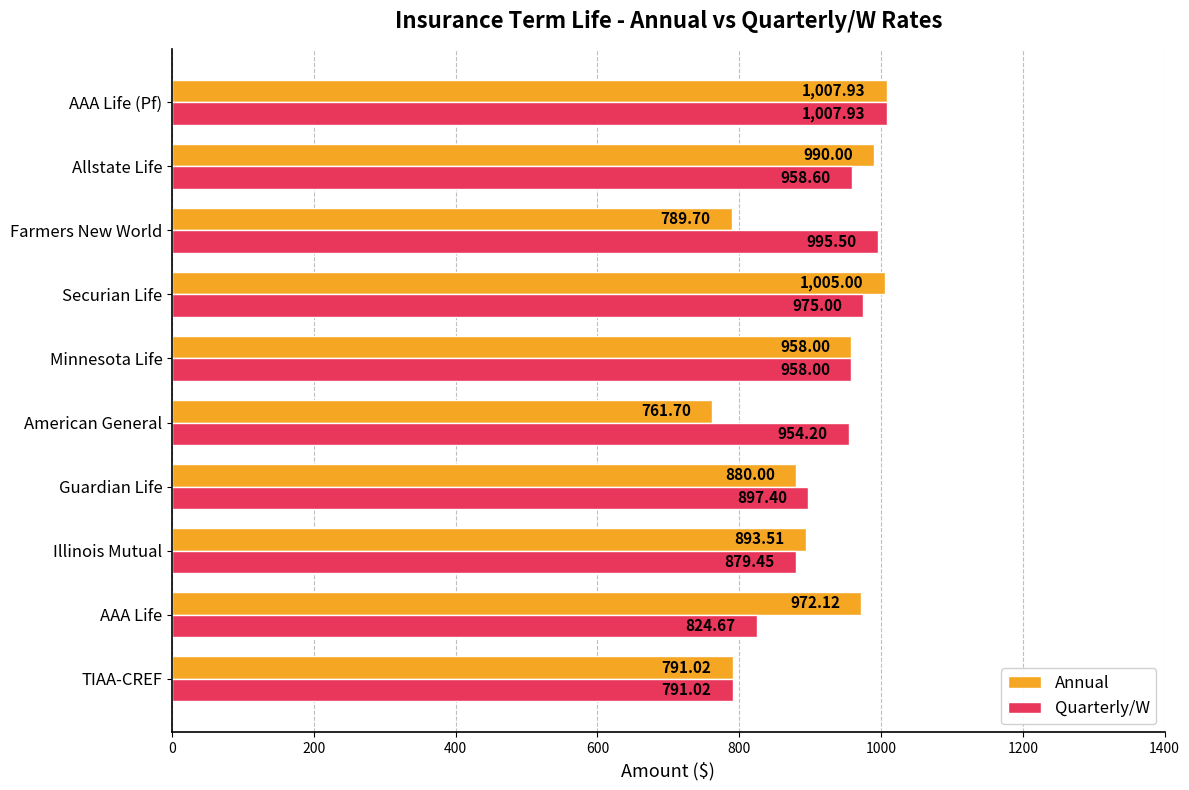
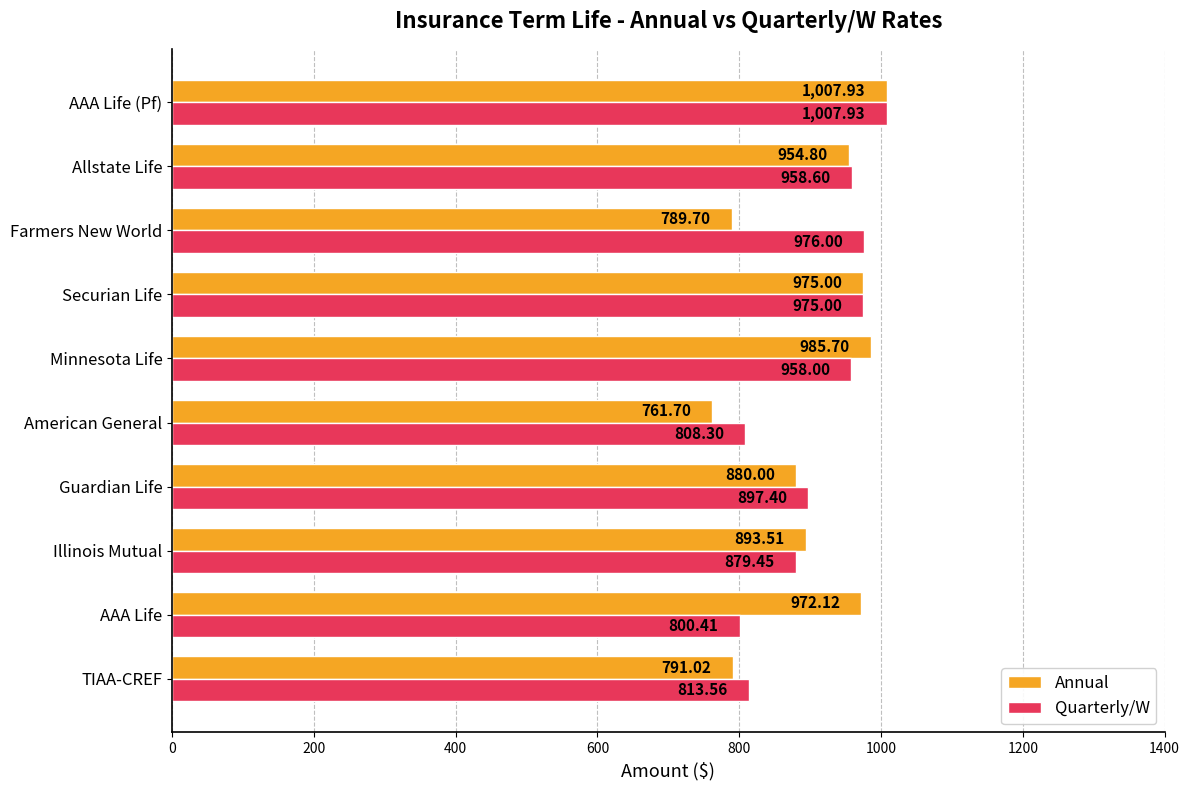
  {
    "Annual": {
      "AAA Life (Pf)": "1,007.93",
-     "Allstate Life": "990.00",
+     "Allstate Life": "954.80",
      "Farmers New World": "789.70",
-     "Securian Life": "1,005.00",
-     "Minnesota Life": "958.00",
+     "Securian Life": "975.00",
+     "Minnesota Life": "985.70",
      "American General": "761.70",
      "Guardian Life": "880.00",
      "Illinois Mutual": "893.51",
      "AAA Life": "972.12",
      "TIAA-CREF": "791.02"
    },
    "Quarterly/W": {
      "AAA Life (Pf)": "1,007.93",
      "Allstate Life": "958.60",
-     "Farmers New World": "995.50",
+     "Farmers New World": "976.00",
      "Securian Life": "975.00",
      "Minnesota Life": "958.00",
-     "American General": "954.20",
+     "American General": "808.30",
      "Guardian Life": "897.40",
      "Illinois Mutual": "879.45",
-     "AAA Life": "824.67",
-     "TIAA-CREF": "791.02"
+     "AAA Life": "800.41",
+     "TIAA-CREF": "813.56"
    }
  }
